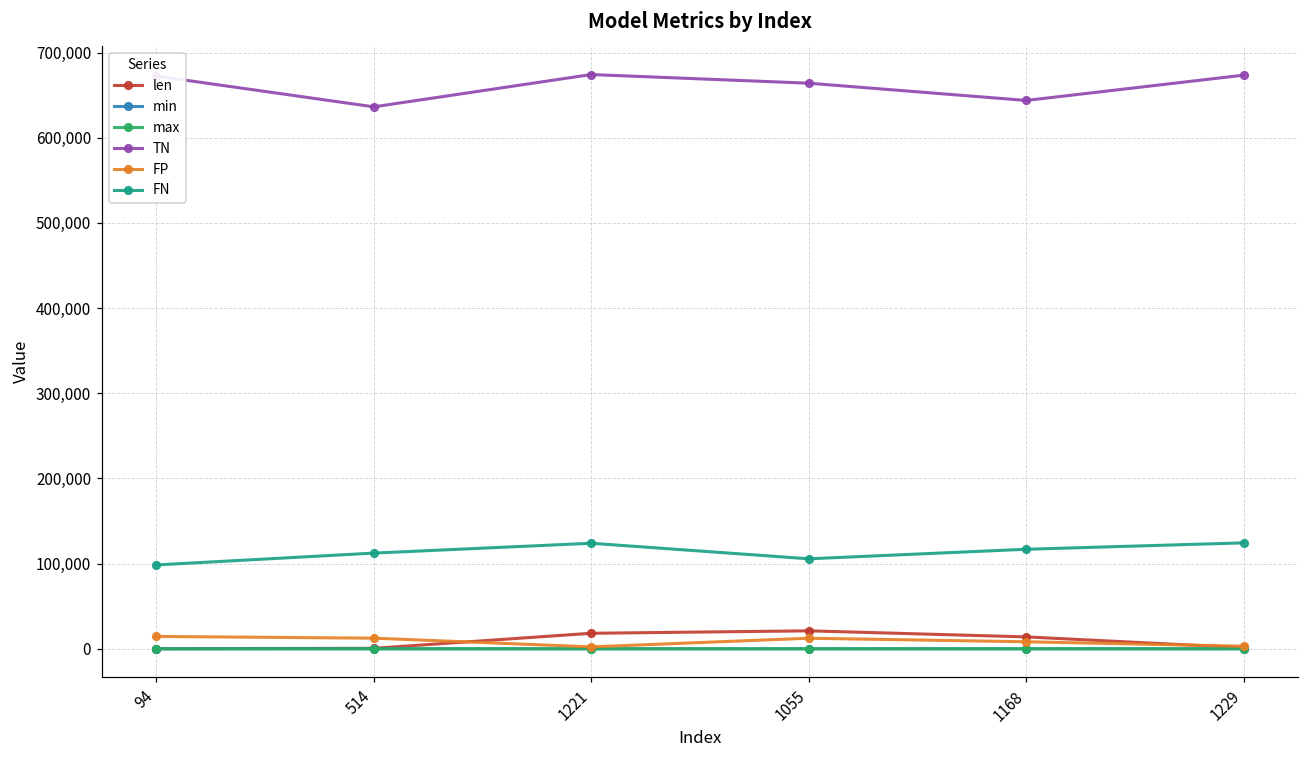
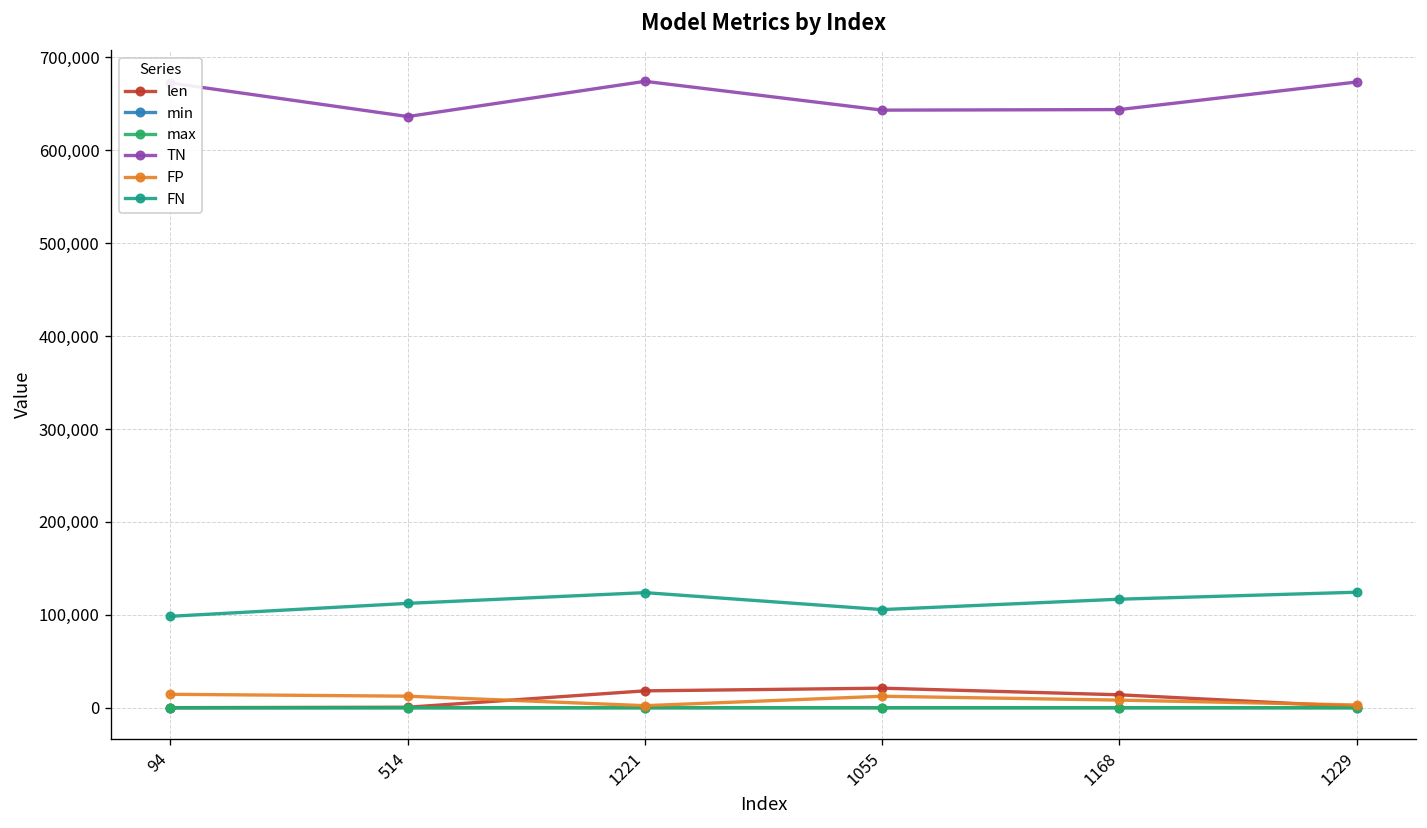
  {
    "len": {
      "1221": "20,000",
      "1055": "20,000",
      "1168": "10,000"
    },
    "TN": {
      "514": "640,000",
      "1221": "670,000",
-     "1055": "660,000",
+     "1055": "640,000",
      "1168": "640,000",
      "1229": "670,000"
    },
    "FP": {
      "94": "10,000",
      "514": "10,000",
      "1055": "10,000",
      "1168": "10,000"
    }
  }
